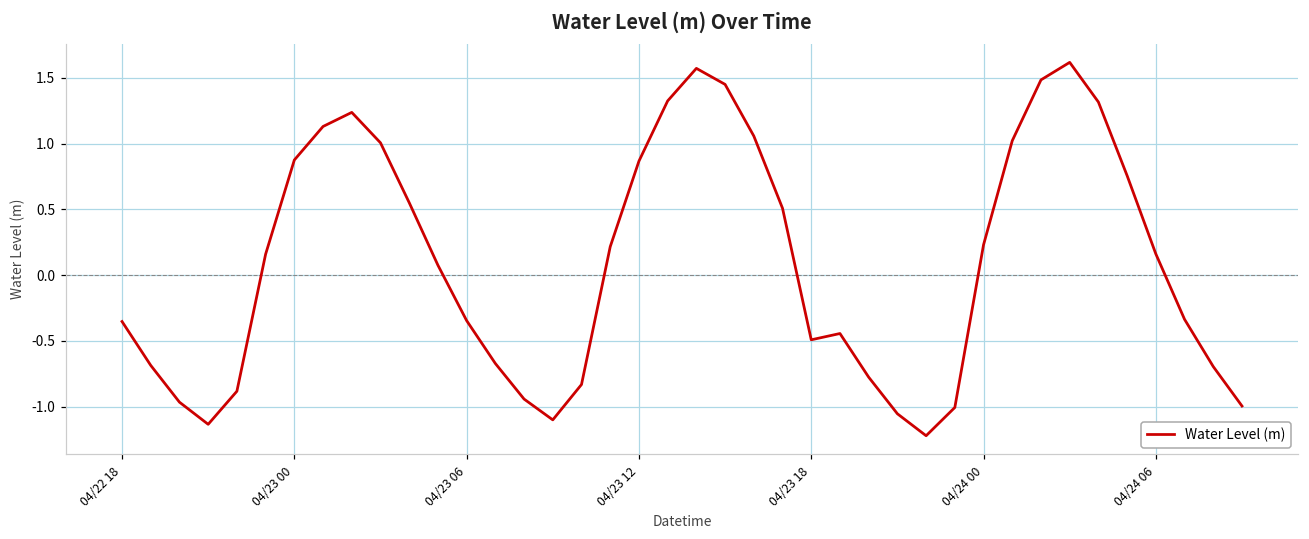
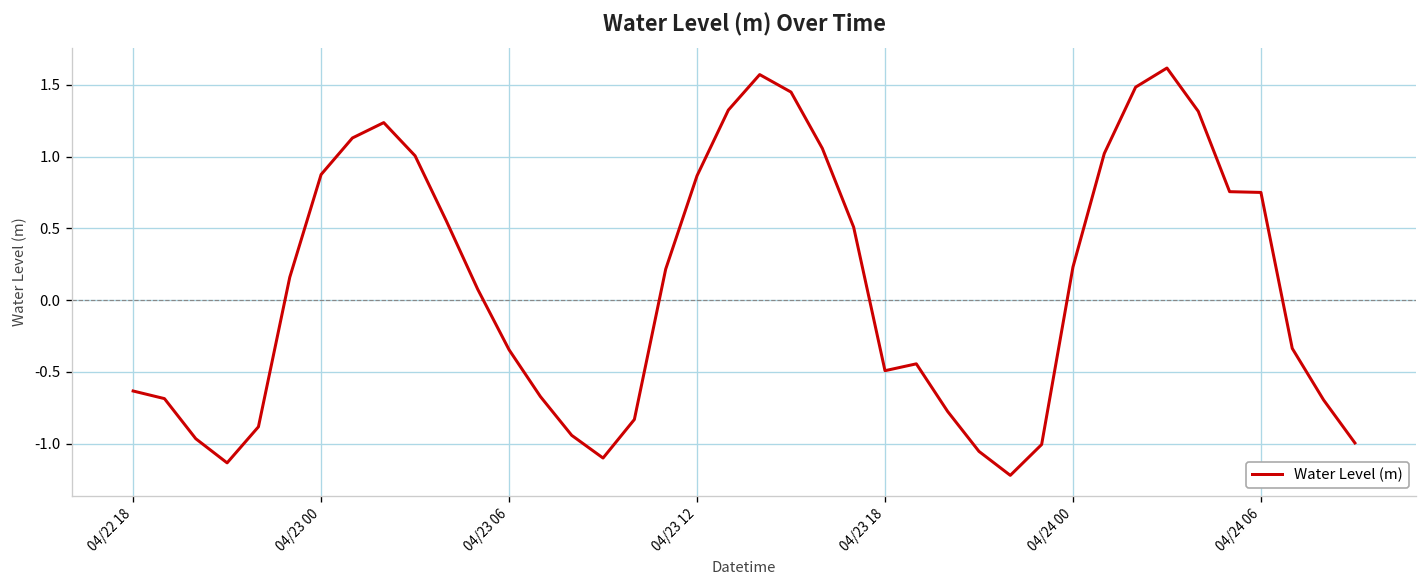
  {
-   "04/22 18": -0.35,
+   "04/22 18": -0.63,
    "04/23 00": 0.88,
    "04/23 06": -0.35,
    "04/23 12": 0.87,
    "04/23 18": -0.49,
    "04/24 00": 0.23,
-   "04/24 06": 0.16
+   "04/24 06": 0.75
  }
